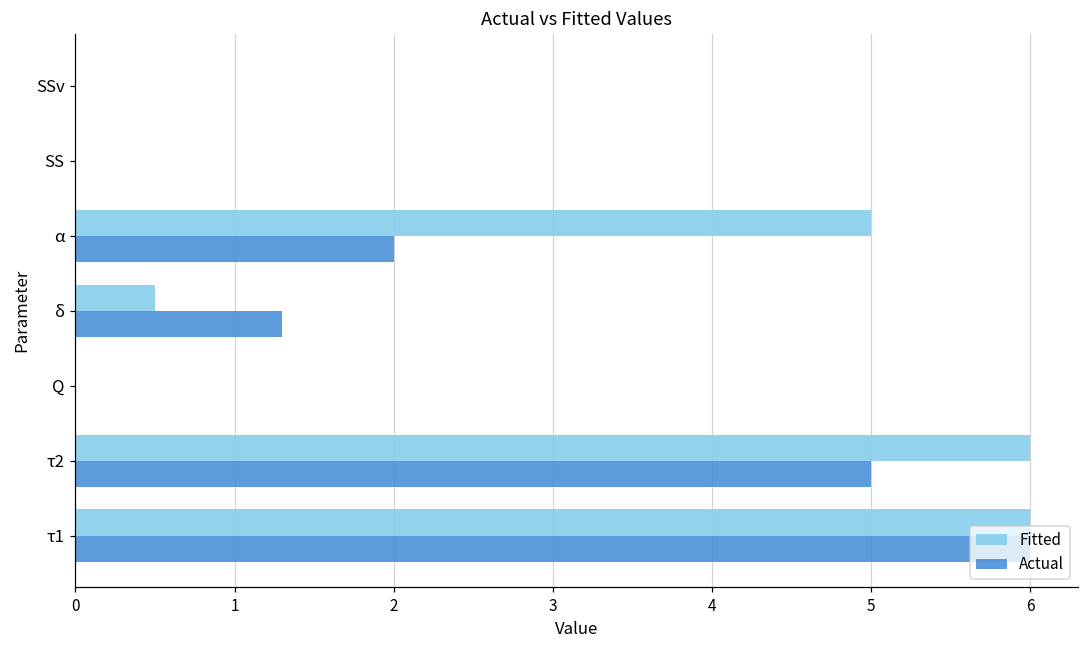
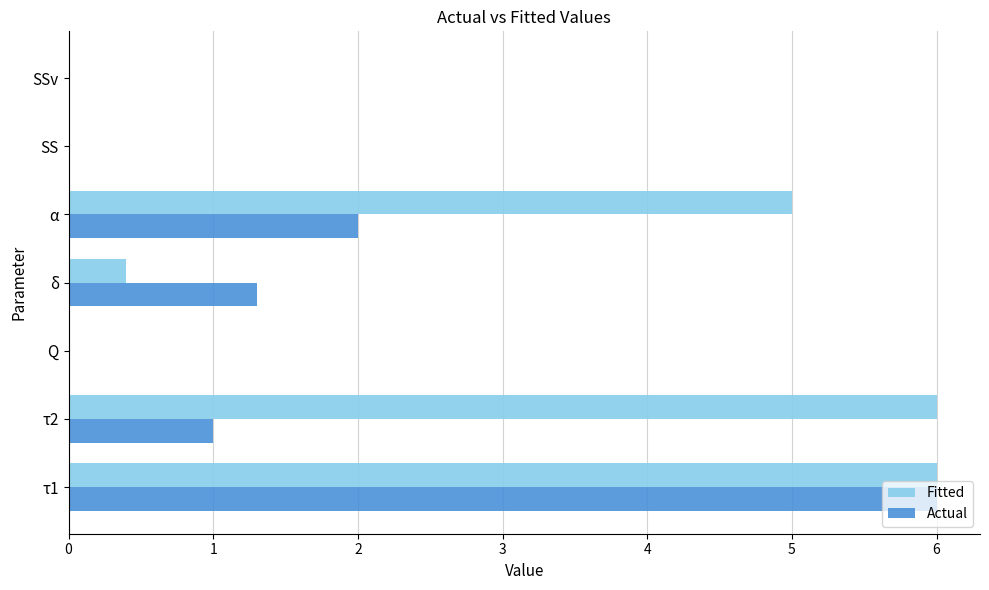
  {
    "Fitted": {
      "α": 5.0,
-     "δ": 0.5,
+     "δ": 0.4,
      "τ2": 6.0,
      "τ1": 6.0
    },
    "Actual": {
      "SSv": 0,
      "SS": 0,
      "α": 2,
      "δ": 1.30,
-     "τ2": 5
+     "τ2": 1
    }
  }
